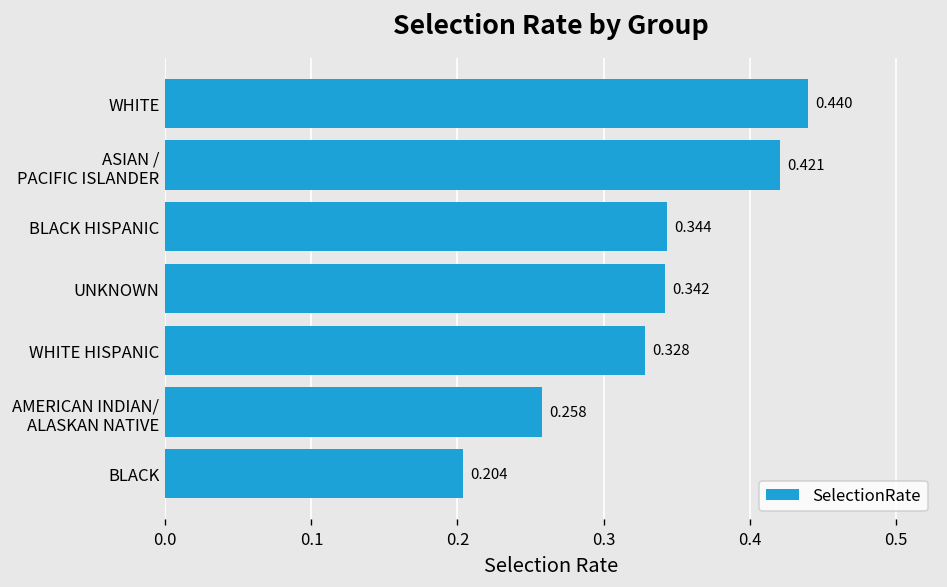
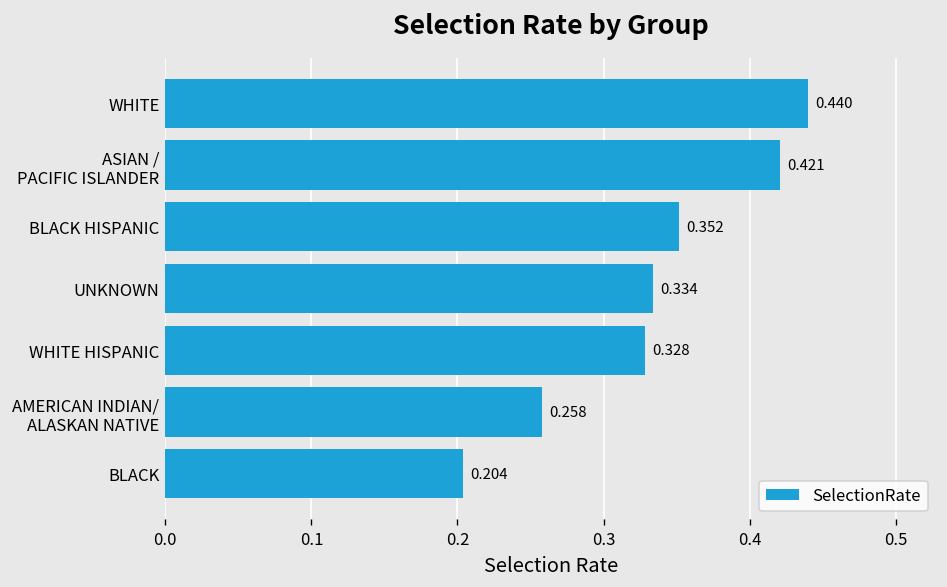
  {
    "WHITE": 0.440,
    "ASIAN / PACIFIC ISLANDER": 0.421,
-   "BLACK HISPANIC": 0.344,
-   "UNKNOWN": 0.342,
+   "BLACK HISPANIC": 0.352,
+   "UNKNOWN": 0.334,
    "WHITE HISPANIC": 0.328,
    "AMERICAN INDIAN/ ALASKAN NATIVE": 0.258,
    "BLACK": 0.204
  }
